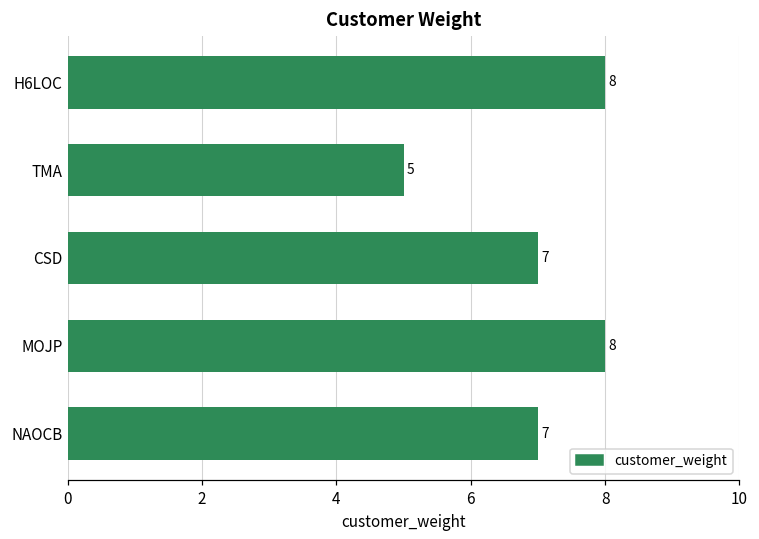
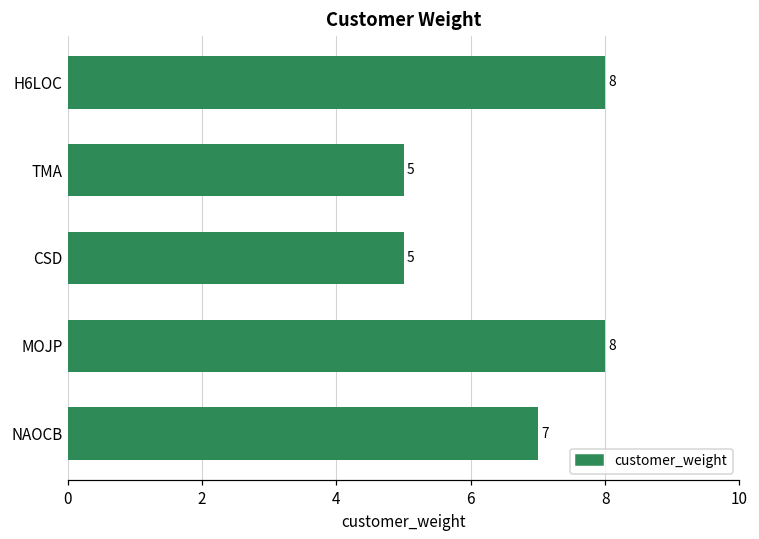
  {
    "H6LOC": 8,
    "TMA": 5,
-   "CSD": 7,
+   "CSD": 5,
    "MOJP": 8,
    "NAOCB": 7
  }
